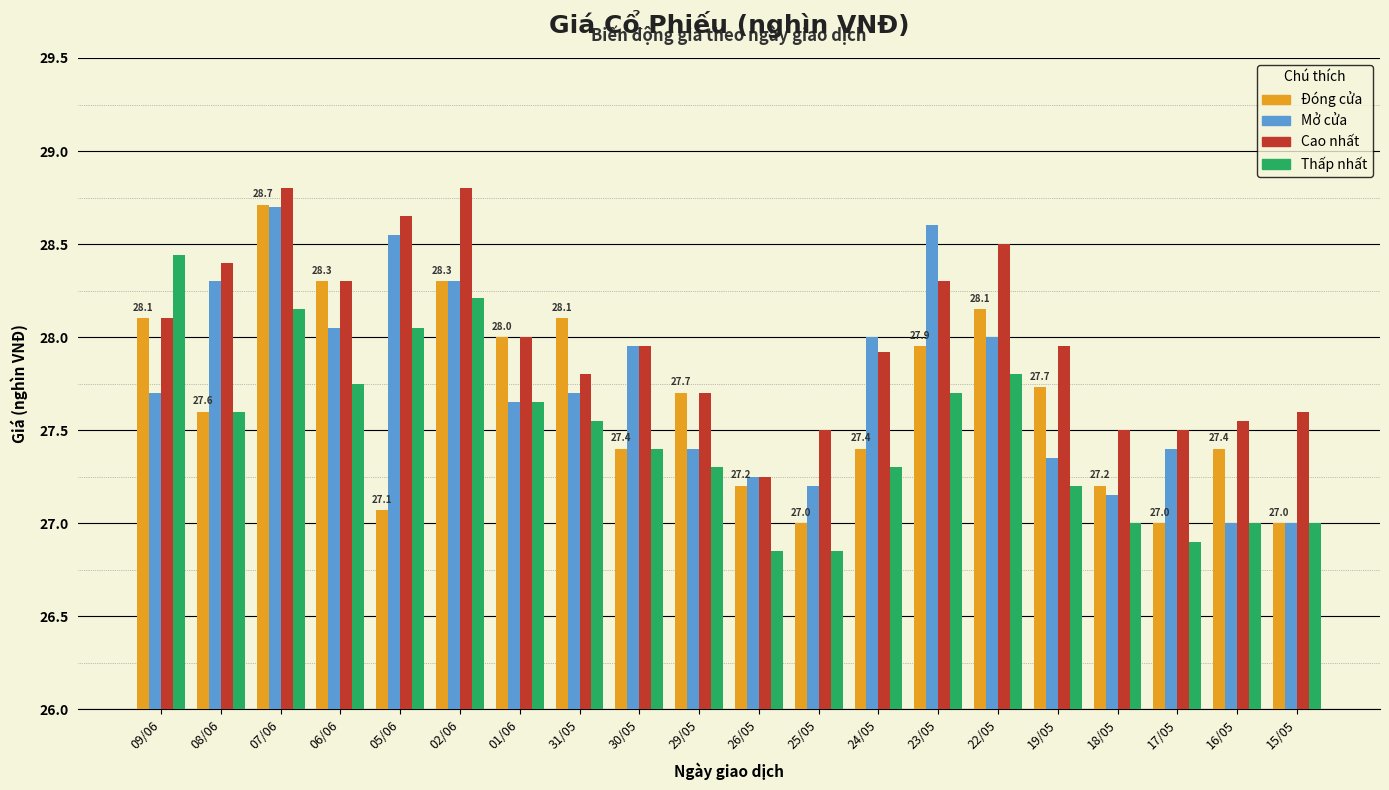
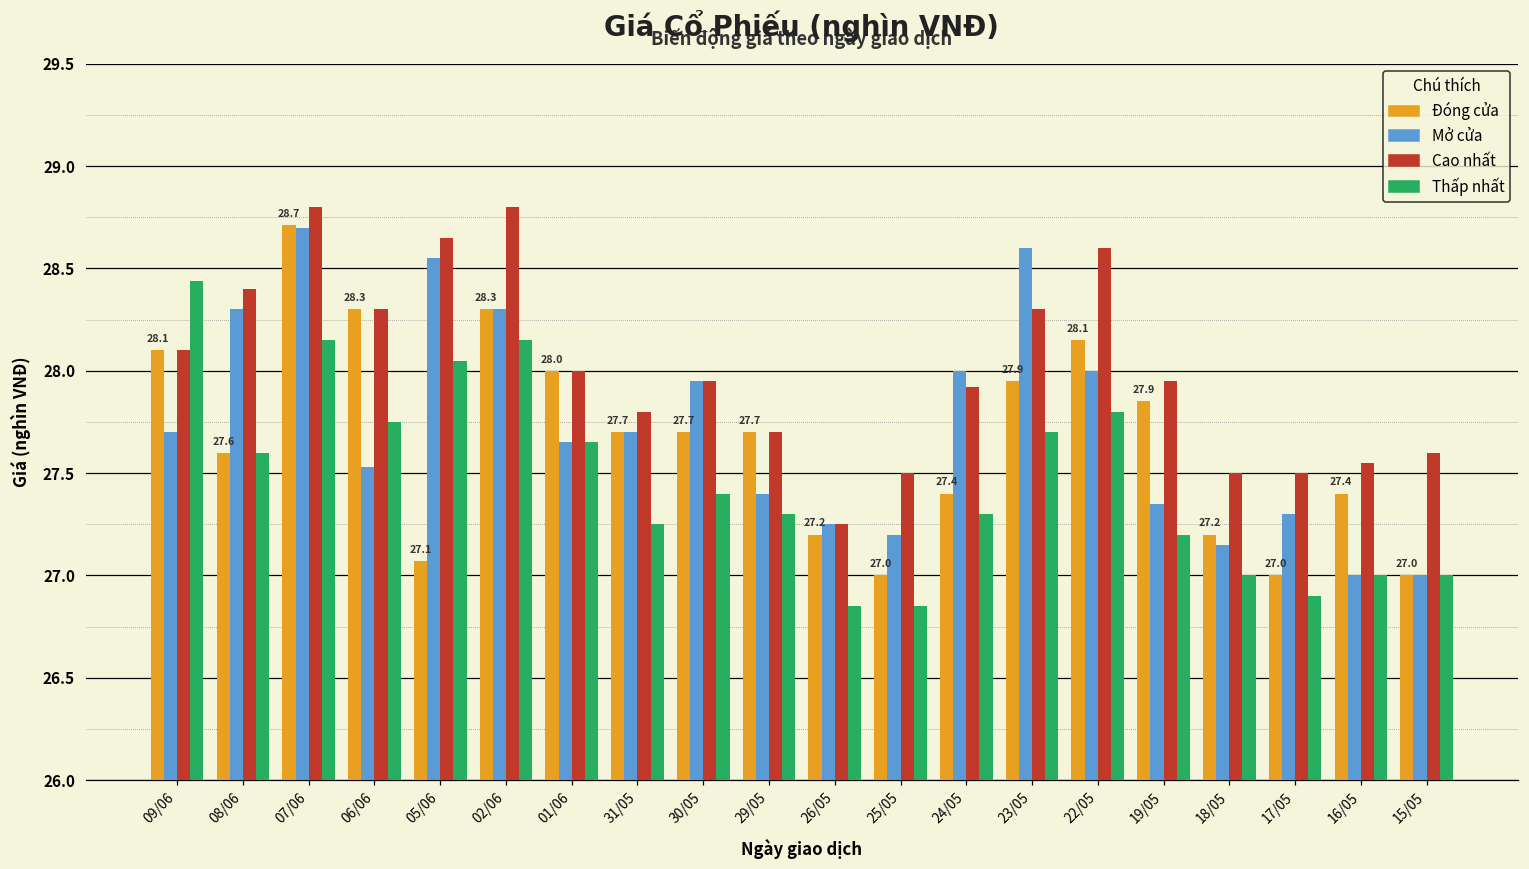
  {
    "Đóng cửa": {
      "09/06": 28.1,
      "08/06": 27.6,
      "07/06": 28.7,
      "06/06": 28.3,
      "05/06": 27.1,
      "02/06": 28.3,
      "01/06": 28.0,
-     "31/05": 28.1,
-     "30/05": 27.4,
+     "31/05": 27.7,
+     "30/05": 27.7,
      "29/05": 27.7,
      "25/05": 27.0,
      "24/05": 27.4,
      "23/05": 27.9,
      "22/05": 28.1,
-     "19/05": 27.7,
+     "19/05": 27.9,
      "18/05": 27.2,
      "17/05": 27.0,
      "16/05": 27.4,
      "15/05": 27.0
    },
    "Mở cửa": {
      "09/06": 27.70,
      "08/06": 28.30,
-     "06/06": 28.05,
+     "06/06": 27.53,
      "05/06": 28.55,
      "01/06": 27.65,
      "31/05": 27.70,
      "30/05": 27.95,
      "29/05": 27.40,
      "25/05": 27.20,
      "24/05": 28.00,
      "23/05": 28.60,
      "22/05": 28.00,
      "19/05": 27.35,
-     "17/05": 27.4,
+     "17/05": 27.3,
      "16/05": 27.00
    },
    "Cao nhất": {
      "08/06": 28.4,
      "07/06": 28.8,
      "05/06": 28.65,
      "02/06": 28.8,
      "31/05": 27.8,
      "30/05": 27.95,
      "25/05": 27.5,
      "23/05": 28.3,
-     "22/05": 28.5,
+     "22/05": 28.6,
      "19/05": 27.95,
      "18/05": 27.5,
      "17/05": 27.5,
      "16/05": 27.55,
      "15/05": 27.6
    },
    "Thấp nhất": {
      "09/06": 28.44,
      "07/06": 28.15,
      "06/06": 27.75,
      "05/06": 28.05,
-     "02/06": 28.21,
+     "02/06": 28.15,
      "01/06": 27.65,
-     "31/05": 27.55,
+     "31/05": 27.25,
      "29/05": 27.30,
      "26/05": 26.85,
      "25/05": 26.85,
      "24/05": 27.30,
      "23/05": 27.70,
      "22/05": 27.80,
      "17/05": 26.90
    }
  }
